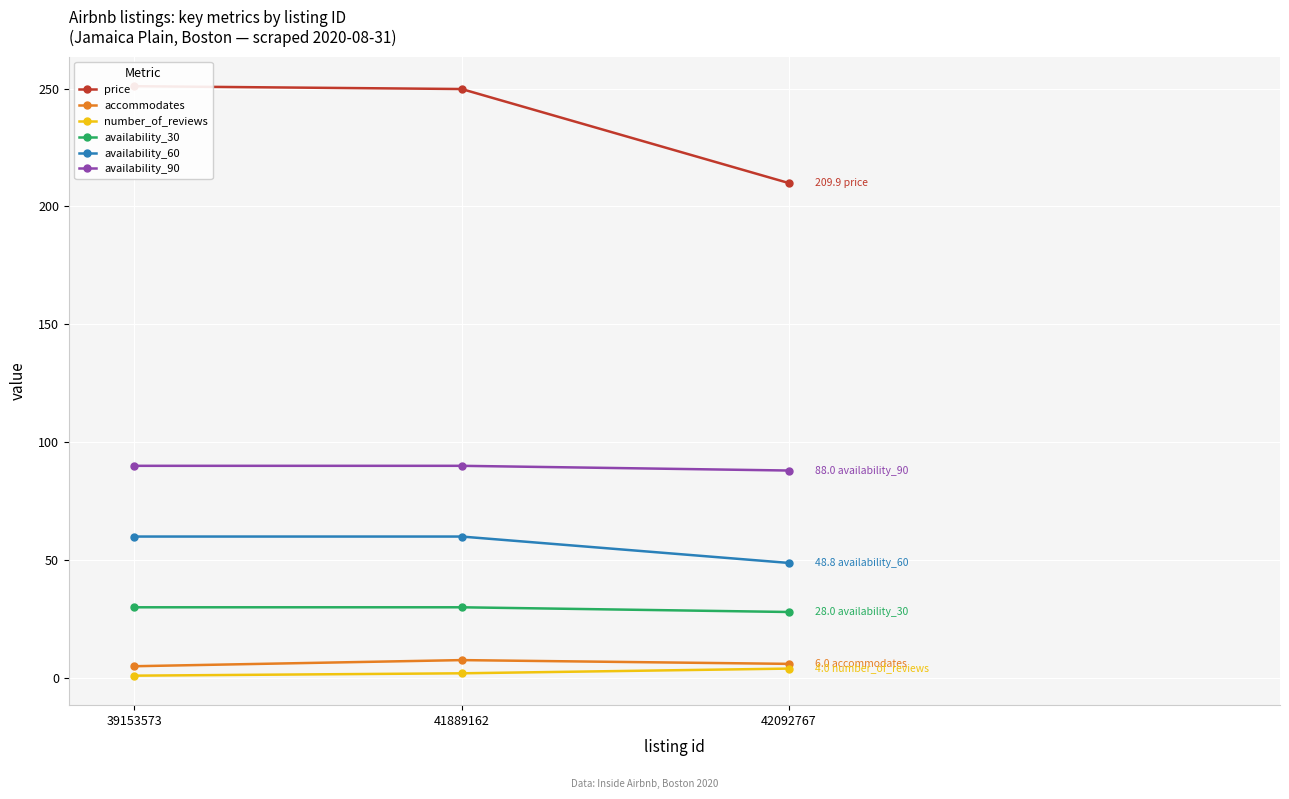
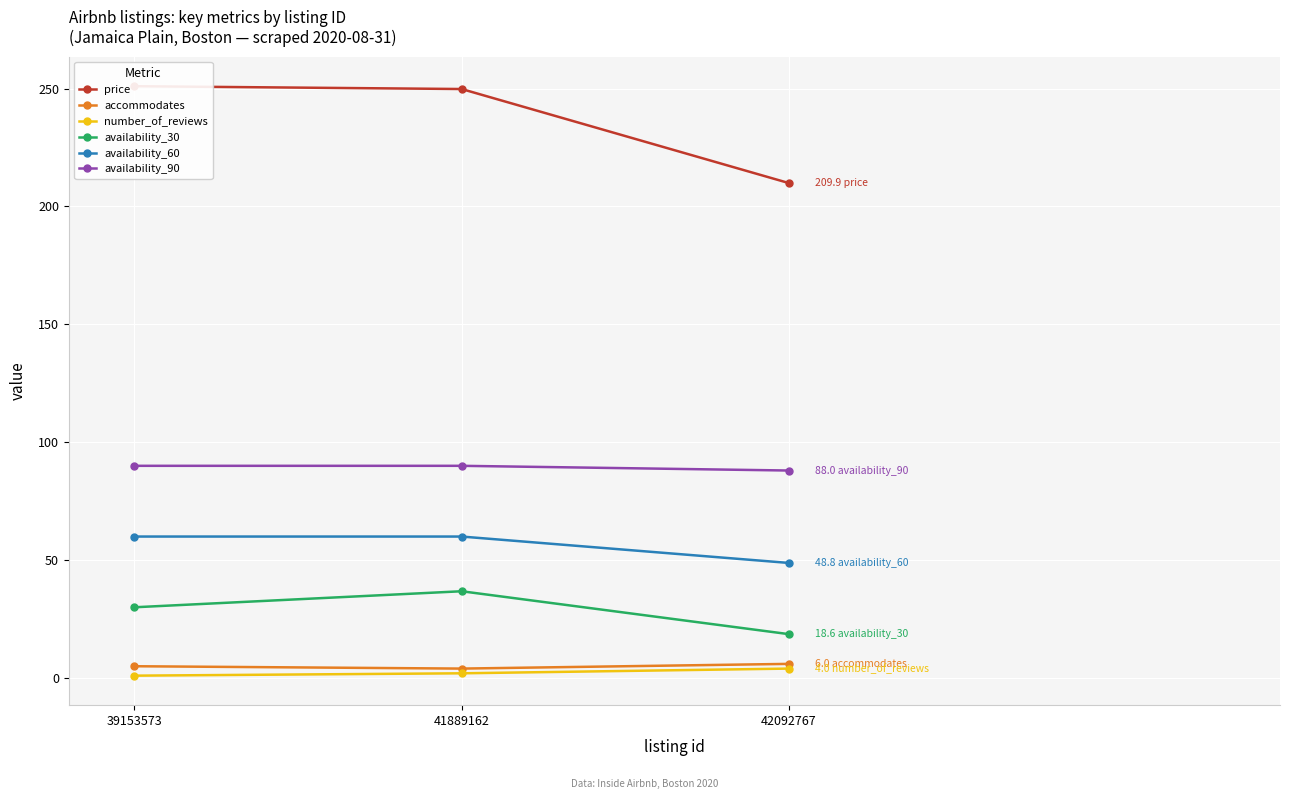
  {
    "price": {
      "41889162": 250,
      "42092767": 210
    },
    "accommodates": {
      "39153573": 5,
-     "41889162": 8,
+     "41889162": 4,
      "42092767": 6
    },
    "number_of_reviews": {
      "39153573": 1,
      "41889162": 2,
      "42092767": 4
    },
    "availability_30": {
-     "41889162": 30,
-     "42092767": 28.0
+     "41889162": 37,
+     "42092767": 18.6
    },
    "availability_60": {
      "39153573": 60,
      "41889162": 60,
      "42092767": 49
    },
    "availability_90": {
      "39153573": 90,
      "41889162": 90,
      "42092767": 88
    }
  }
